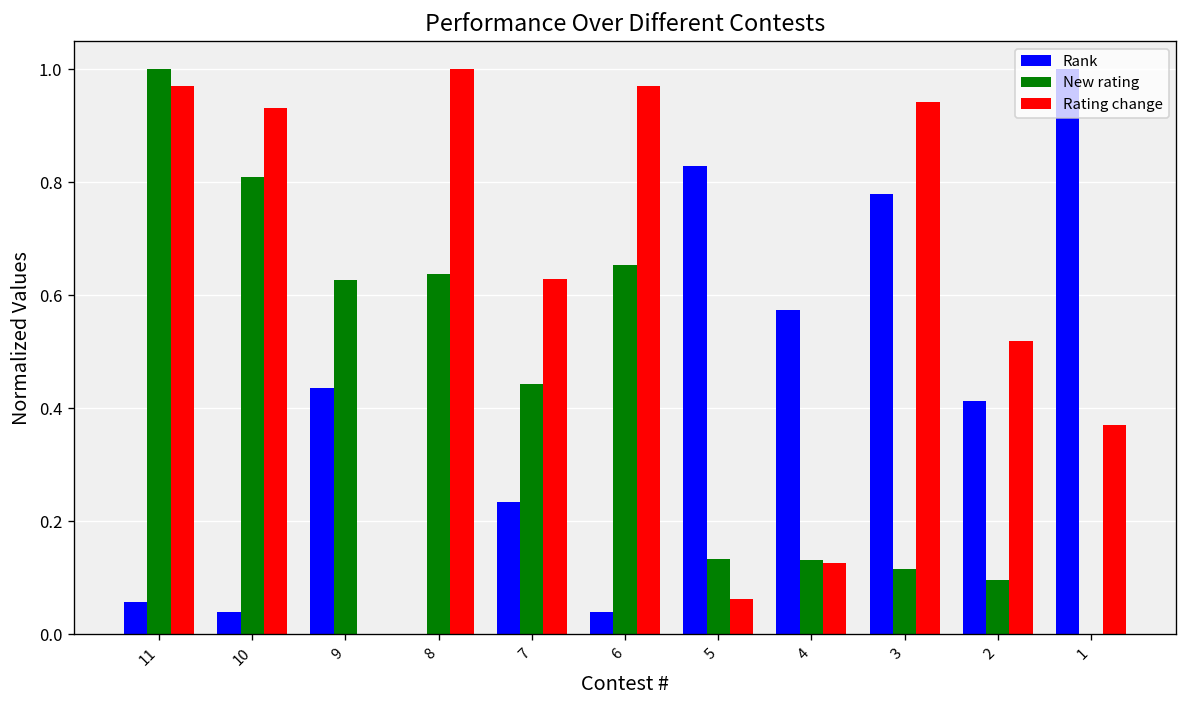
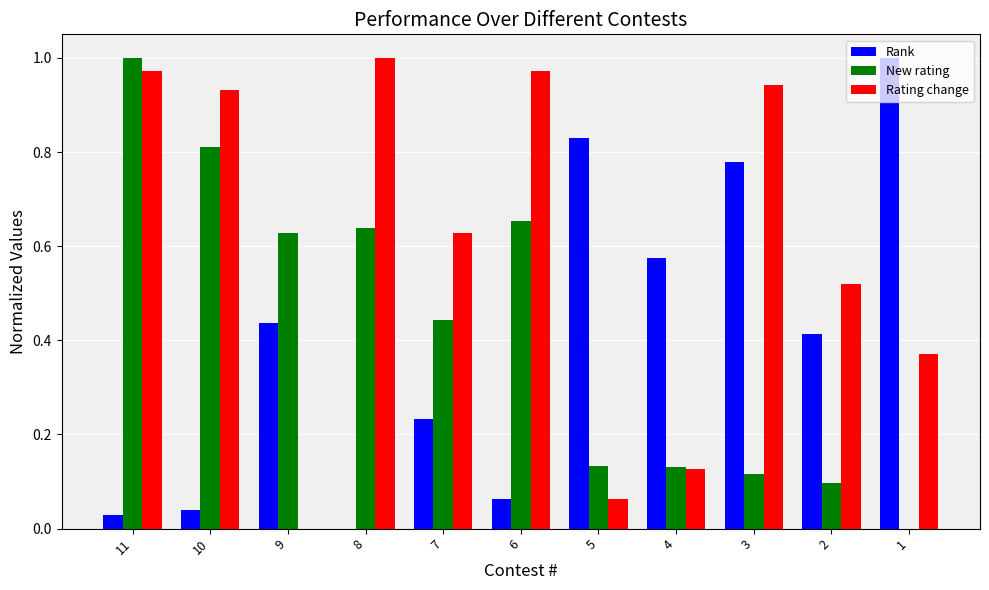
  {
    "Rank": {
-     "11": 0.06,
+     "11": 0.03,
      "10": 0.04,
      "9": 0.44,
      "8": 0.00,
      "7": 0.23,
-     "6": 0.04,
+     "6": 0.06,
      "5": 0.83,
      "4": 0.57,
      "3": 0.78,
      "2": 0.41
    },
    "New rating": {
      "11": 1.00,
      "10": 0.81,
      "9": 0.63,
      "8": 0.64,
      "7": 0.44,
      "6": 0.65,
      "5": 0.13,
      "4": 0.13,
      "3": 0.12,
      "2": 0.10,
      "1": 0.00
    },
    "Rating change": {
      "11": 0.97,
      "10": 0.93,
      "9": 0.00,
      "8": 1.00,
      "7": 0.63,
      "6": 0.97,
      "5": 0.06,
      "4": 0.13,
      "3": 0.94,
      "2": 0.52,
      "1": 0.37
    }
  }
